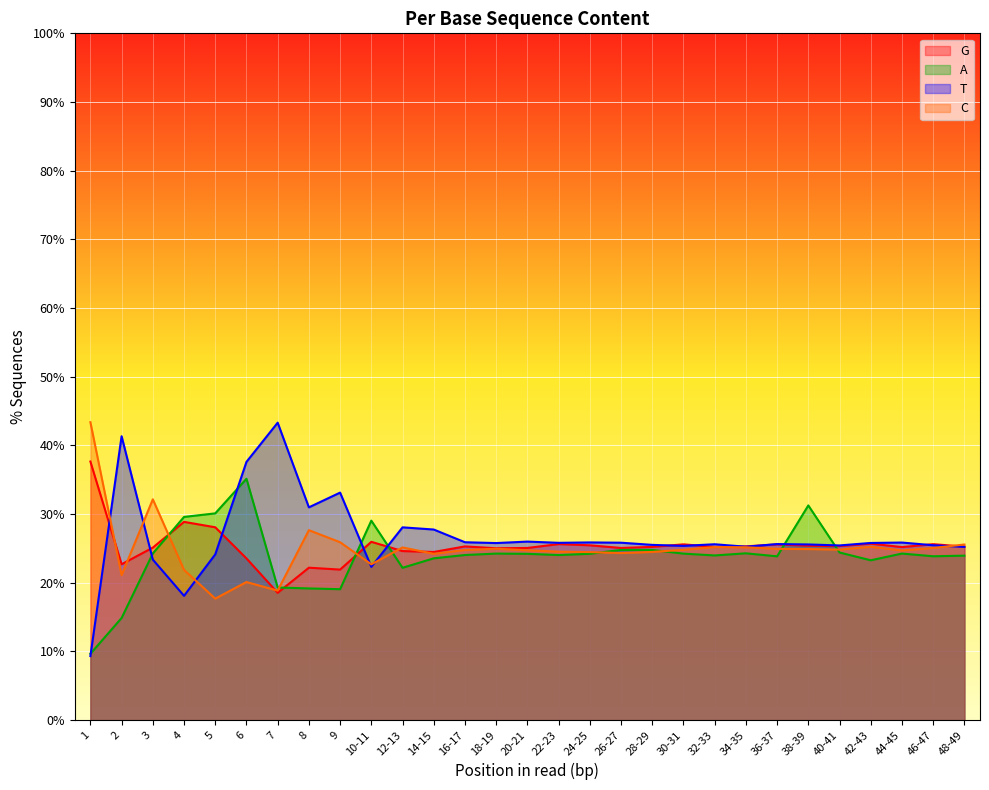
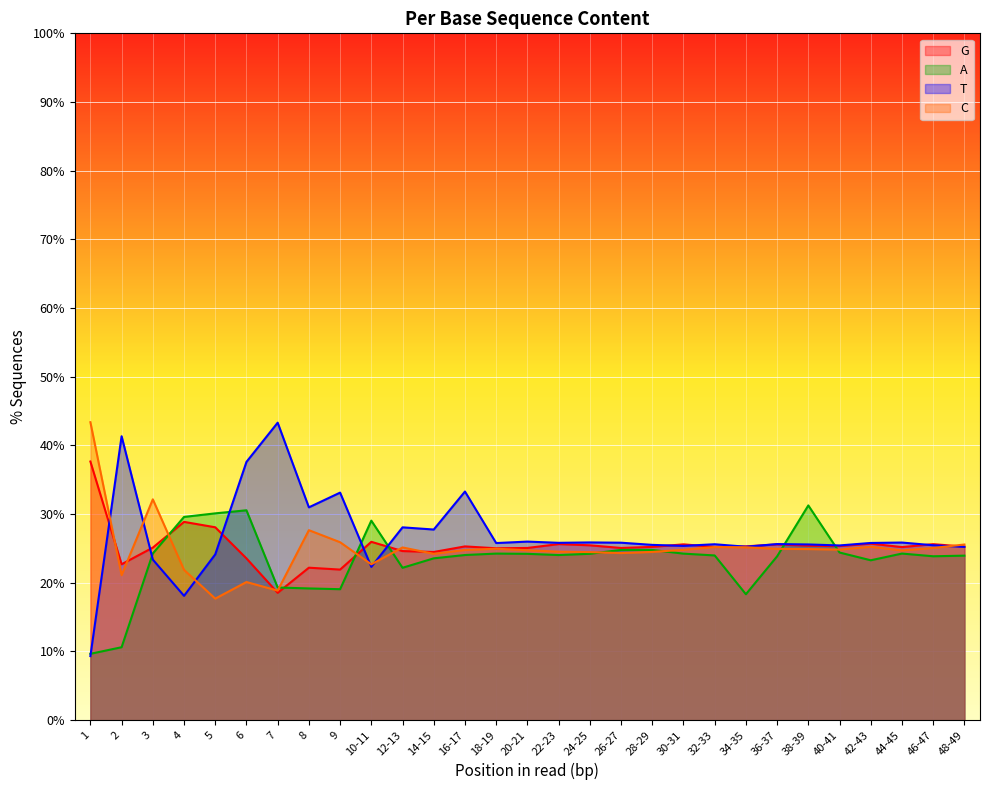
  {
    "A": {
-     "2": "15%",
+     "2": "11%",
      "3": "24%",
      "4": "30%",
      "5": "30%",
-     "6": "35%",
+     "6": "31%",
      "7": "19%",
      "8": "19%",
      "9": "19%",
      "10-11": "29%",
      "12-13": "22%",
      "14-15": "24%",
      "16-17": "24%",
      "18-19": "24%",
      "20-21": "24%",
      "22-23": "24%",
      "30-31": "24%",
      "32-33": "24%",
-     "34-35": "24%",
+     "34-35": "18%",
      "36-37": "24%",
      "38-39": "31%",
      "40-41": "24%",
      "42-43": "23%",
      "44-45": "24%",
      "46-47": "24%",
      "48-49": "24%"
    },
    "T": {
      "2": "41%",
      "3": "23%",
      "4": "18%",
      "5": "24%",
      "6": "38%",
      "7": "43%",
      "8": "31%",
      "9": "33%",
      "10-11": "22%",
      "12-13": "28%",
      "14-15": "28%",
-     "16-17": "26%",
+     "16-17": "33%",
      "18-19": "26%",
      "20-21": "26%",
      "24-25": "26%",
      "26-27": "26%",
      "32-33": "26%",
      "44-45": "26%"
    }
  }
